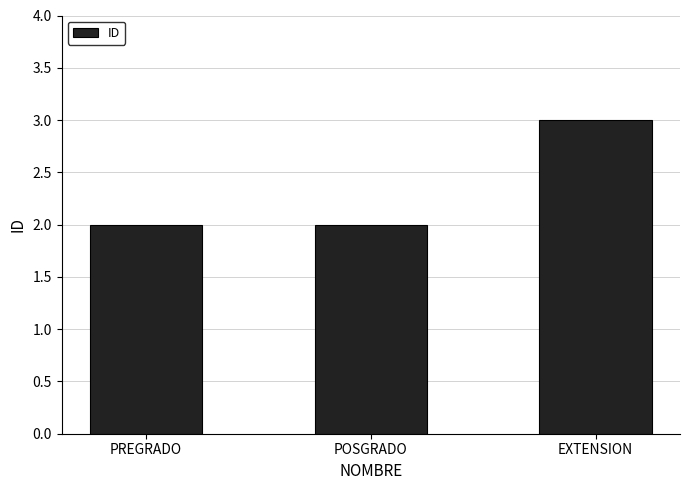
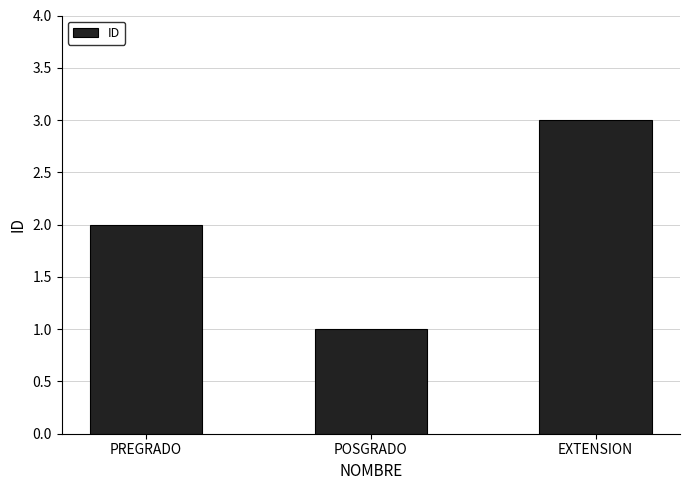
  {
    "PREGRADO": 2,
-   "POSGRADO": 2,
+   "POSGRADO": 1,
    "EXTENSION": 3
  }
